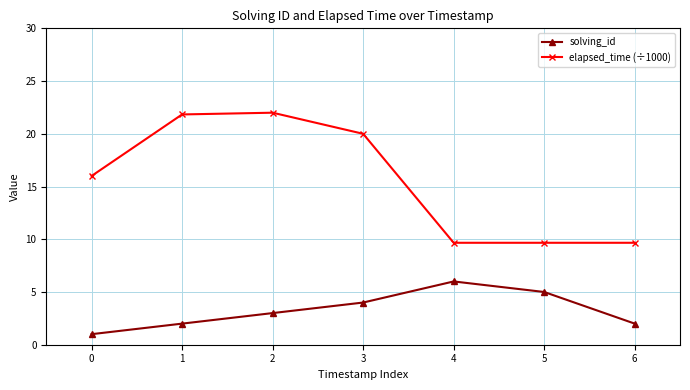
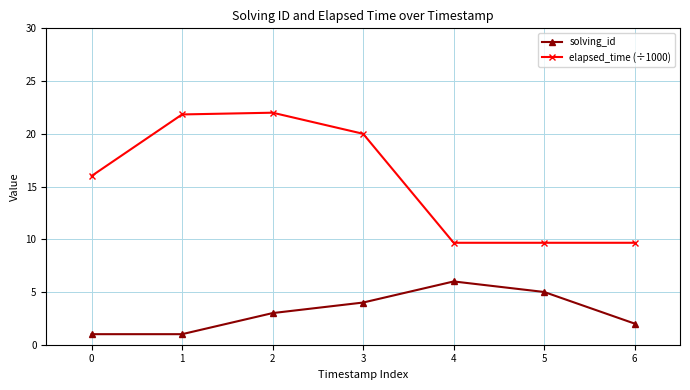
  {
    "solving_id": {
      "0": 1,
-     "1": 2,
+     "1": 1,
      "2": 3,
      "3": 4,
      "4": 6,
      "5": 5,
      "6": 2
    },
    "elapsed_time (÷1000)": {
      "0": 16,
      "1": 22,
      "2": 22,
      "3": 20,
      "4": 9.7,
      "5": 9.7,
      "6": 9.7
    }
  }
